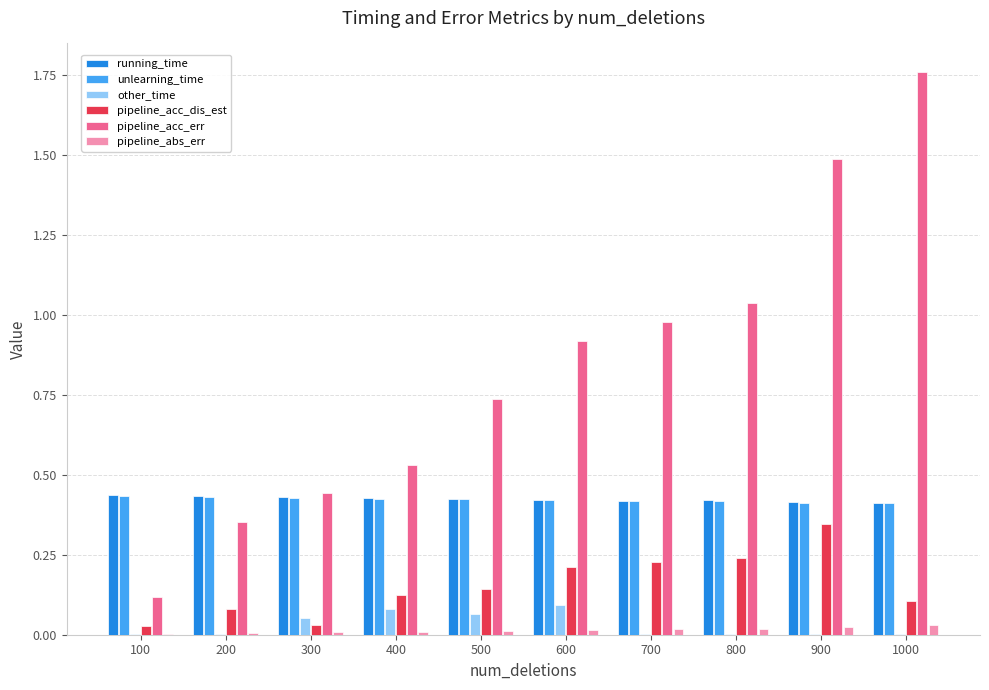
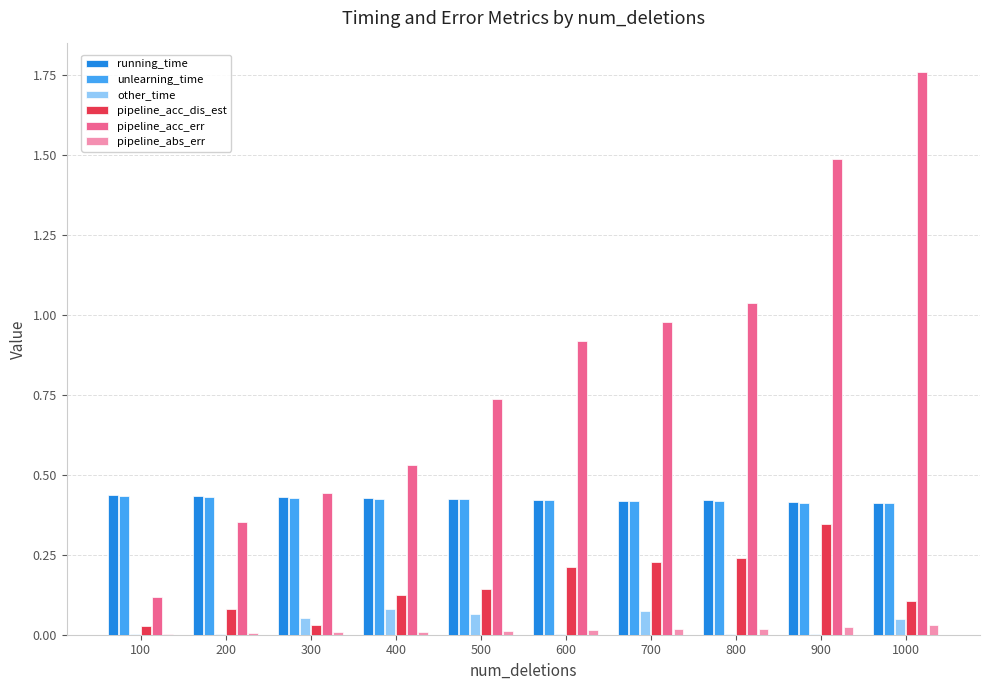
  {
    "other_time": {
      "300": 0.05,
      "400": 0.08,
      "500": 0.07,
-     "600": 0.09,
-     "700": 0.00,
-     "1000": 0.00
+     "600": 0.00,
+     "700": 0.07,
+     "1000": 0.05
    },
    "pipeline_acc_dis_est": {
      "100": 0.03,
      "200": 0.08,
      "300": 0.03,
      "400": 0.12,
      "500": 0.14,
      "600": 0.21,
      "700": 0.23,
      "800": 0.24,
      "900": 0.35,
      "1000": 0.11
    }
  }
